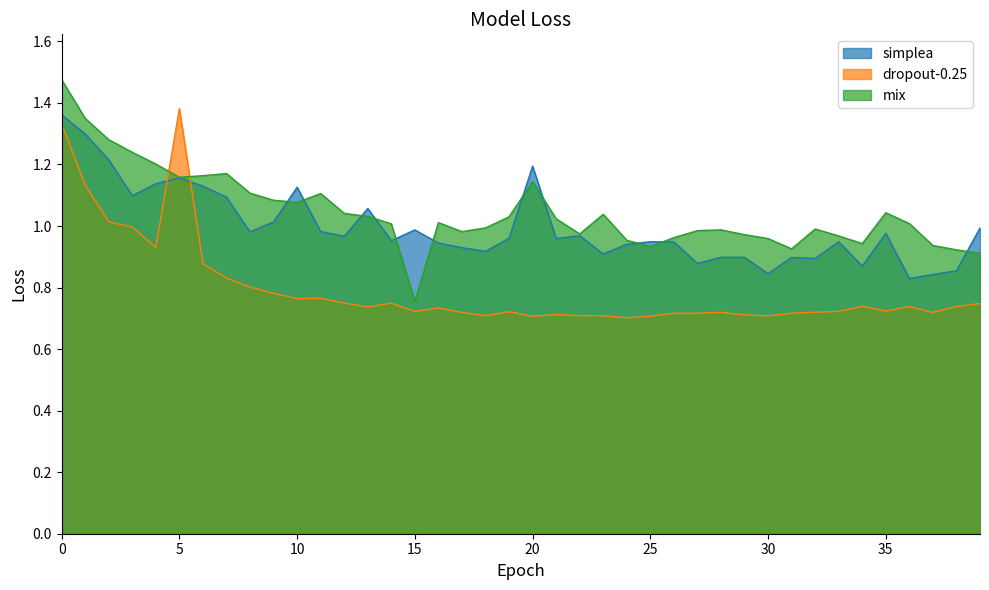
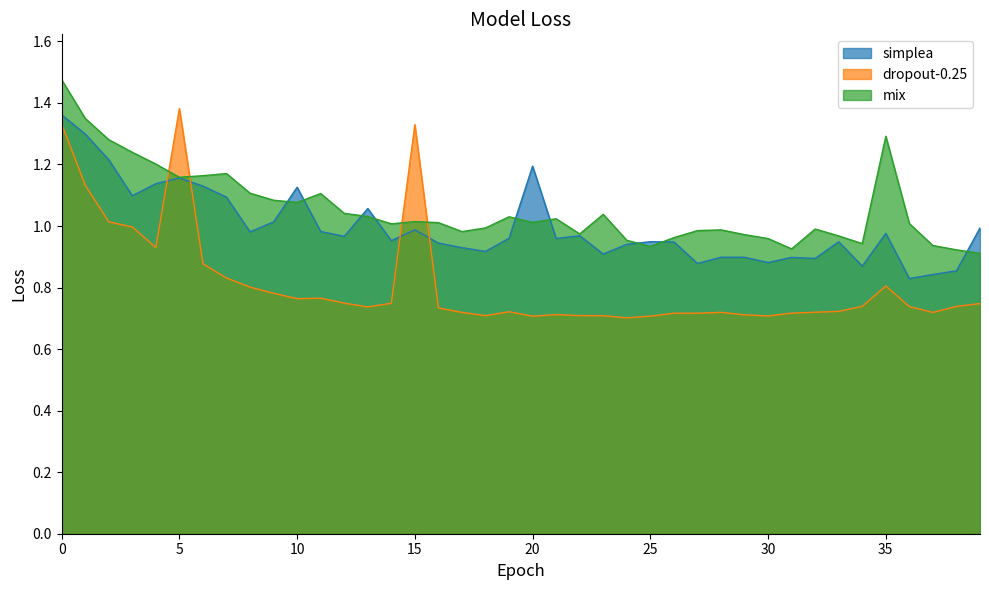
  {
    "simplea": {
      "0": 1.36,
      "10": 1.13,
      "15": 0.99,
      "20": 1.19,
      "25": 0.95,
-     "30": 0.84,
+     "30": 0.88,
      "35": 0.98
    },
    "dropout-0.25": {
      "0": 1.33,
      "5": 1.38,
      "10": 0.76,
-     "15": 0.72,
+     "15": 1.33,
      "20": 0.71,
      "25": 0.71,
      "30": 0.71,
-     "35": 0.72
+     "35": 0.81
    },
    "mix": {
      "0": 1.48,
      "10": 1.08,
-     "15": 0.75,
-     "20": 1.14,
+     "15": 1.01,
+     "20": 1.01,
      "25": 0.93,
      "30": 0.96,
-     "35": 1.04
+     "35": 1.29
    }
  }
